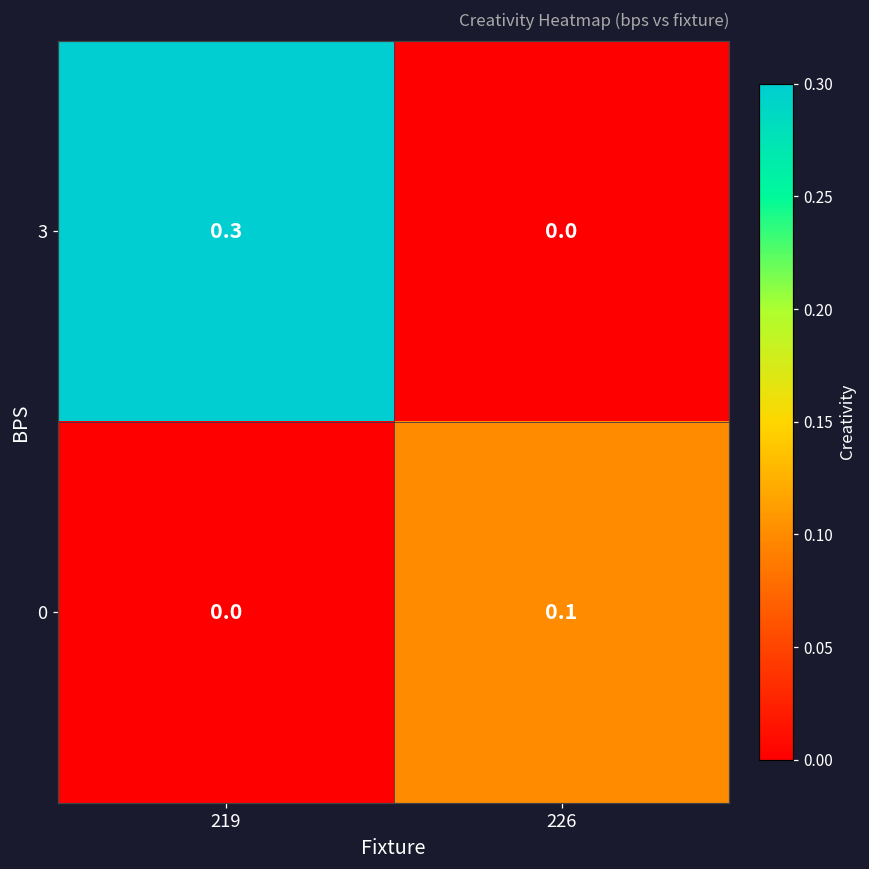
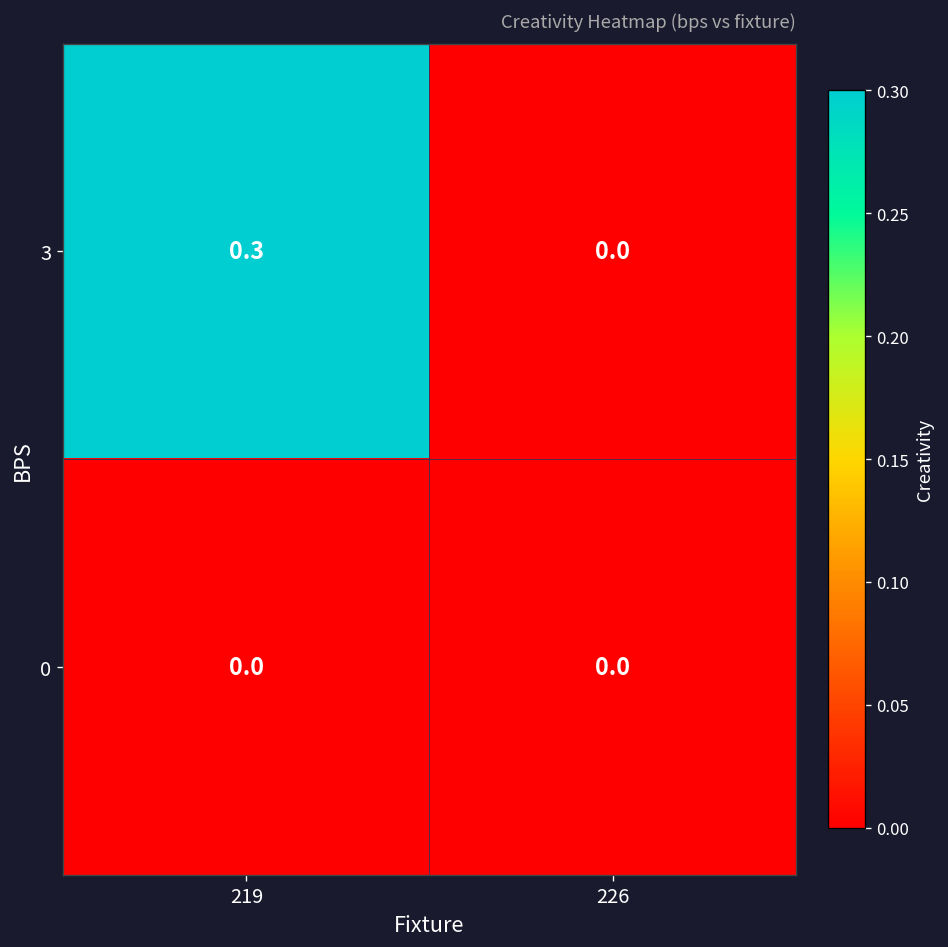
  {
    "3": {
      "219": 0.3,
      "226": 0.0
    },
    "0": {
      "219": 0.0,
-     "226": 0.1
+     "226": 0.0
    }
  }
